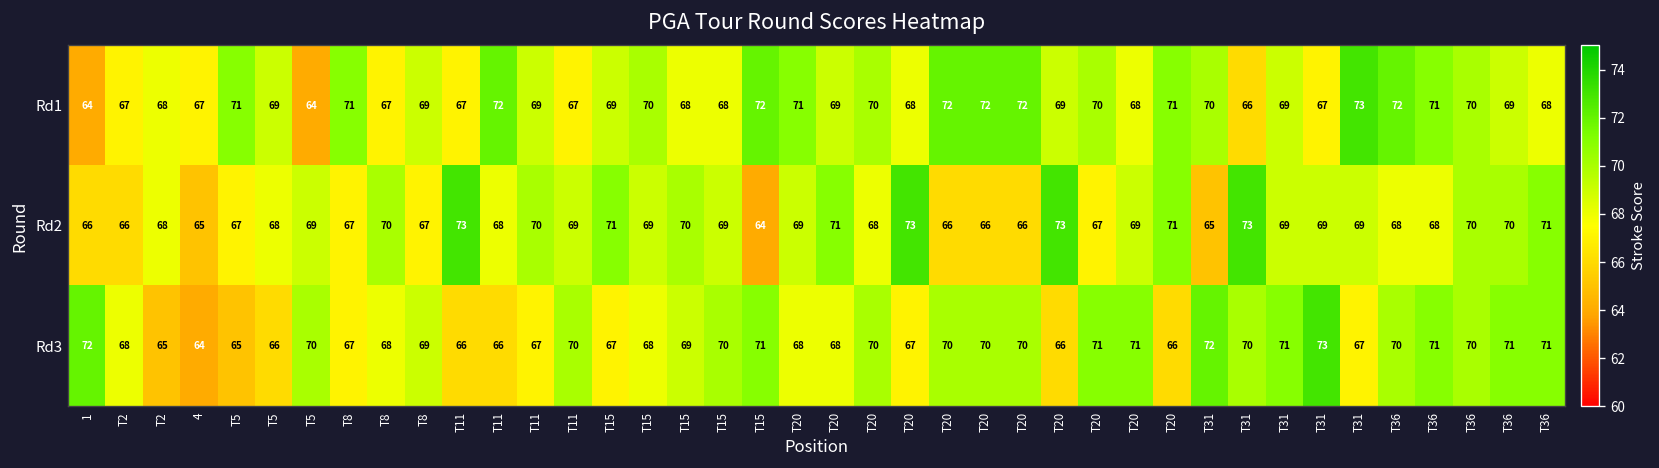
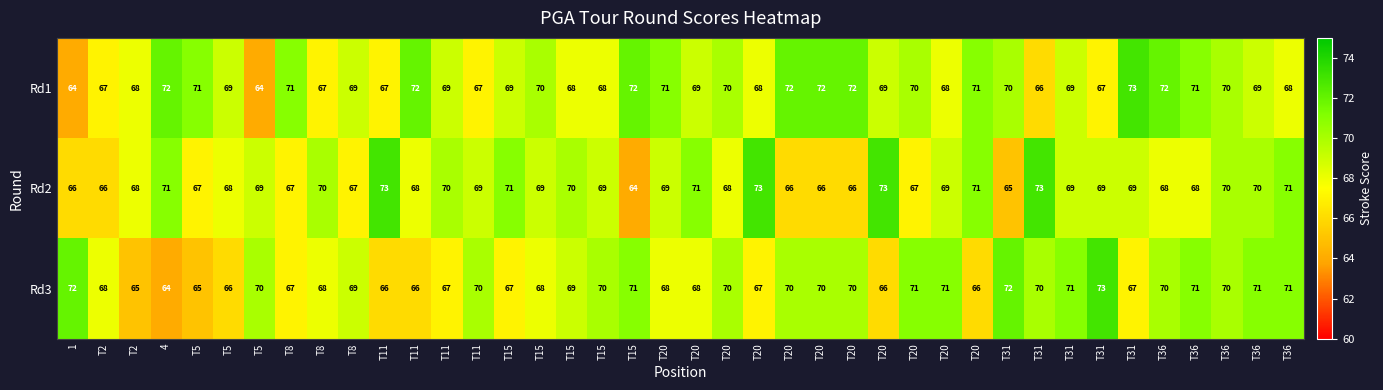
  {
    "Rd1": {
      "1": 64,
-     "4": 67
+     "4": 72
    },
    "Rd2": {
      "1": 66,
-     "4": 65
+     "4": 71
    },
    "Rd3": {
      "1": 72,
      "4": 64
    }
  }
